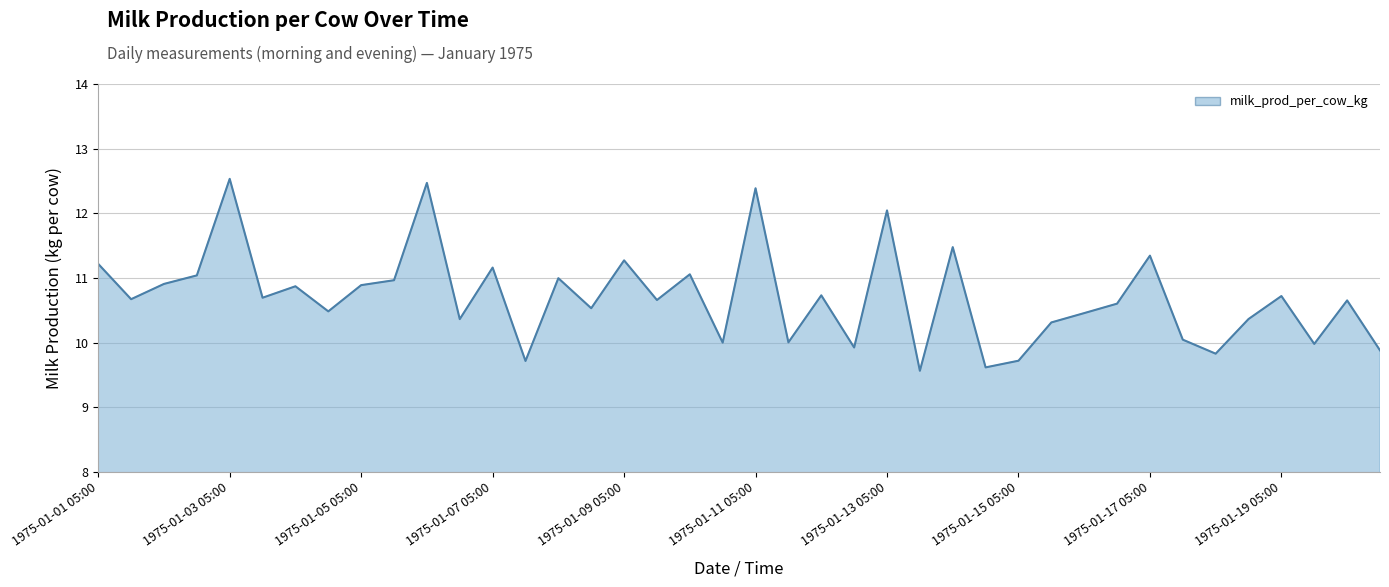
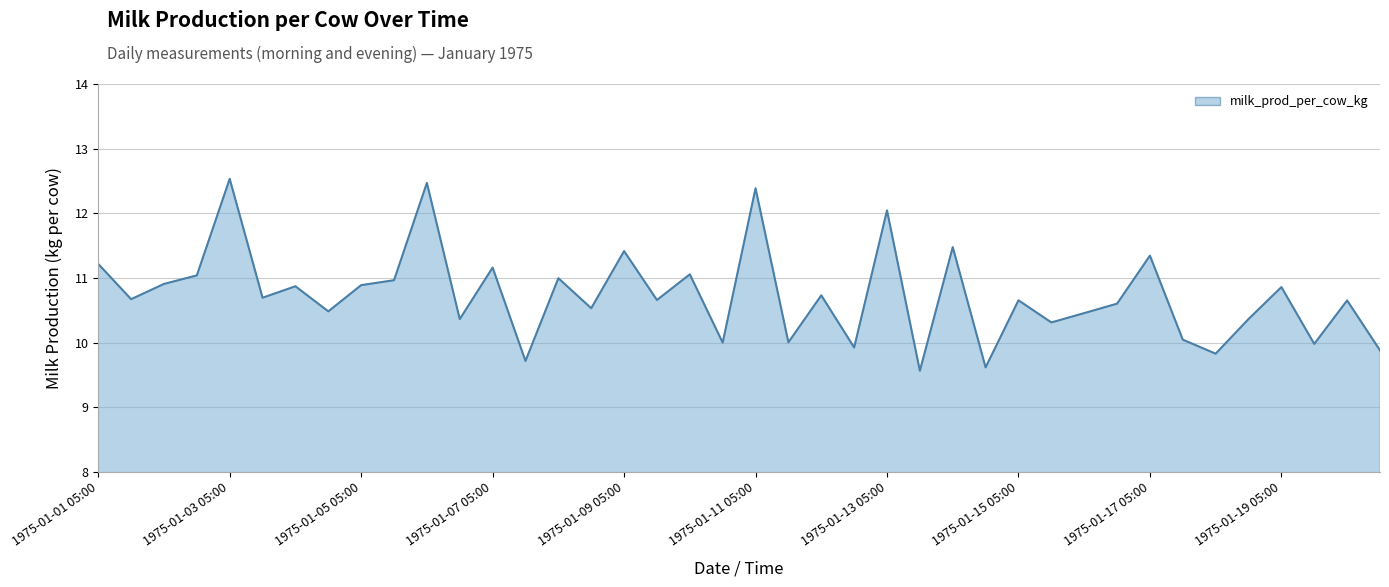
  {
    "1975-01-01 05:00": 11.2,
    "1975-01-03 05:00": 12.5,
    "1975-01-05 05:00": 10.9,
    "1975-01-07 05:00": 11.2,
-   "1975-01-09 05:00": 11.3,
+   "1975-01-09 05:00": 11.4,
    "1975-01-11 05:00": 12.4,
    "1975-01-13 05:00": 12.0,
-   "1975-01-15 05:00": 9.7,
+   "1975-01-15 05:00": 10.7,
    "1975-01-17 05:00": 11.3,
-   "1975-01-19 05:00": 10.7
+   "1975-01-19 05:00": 10.9
  }
